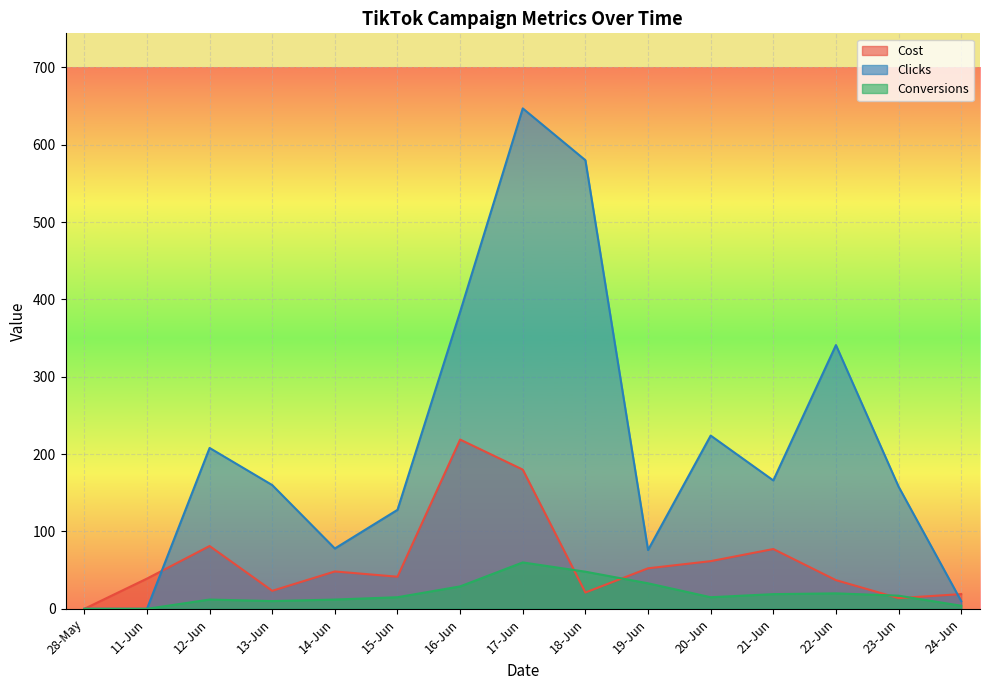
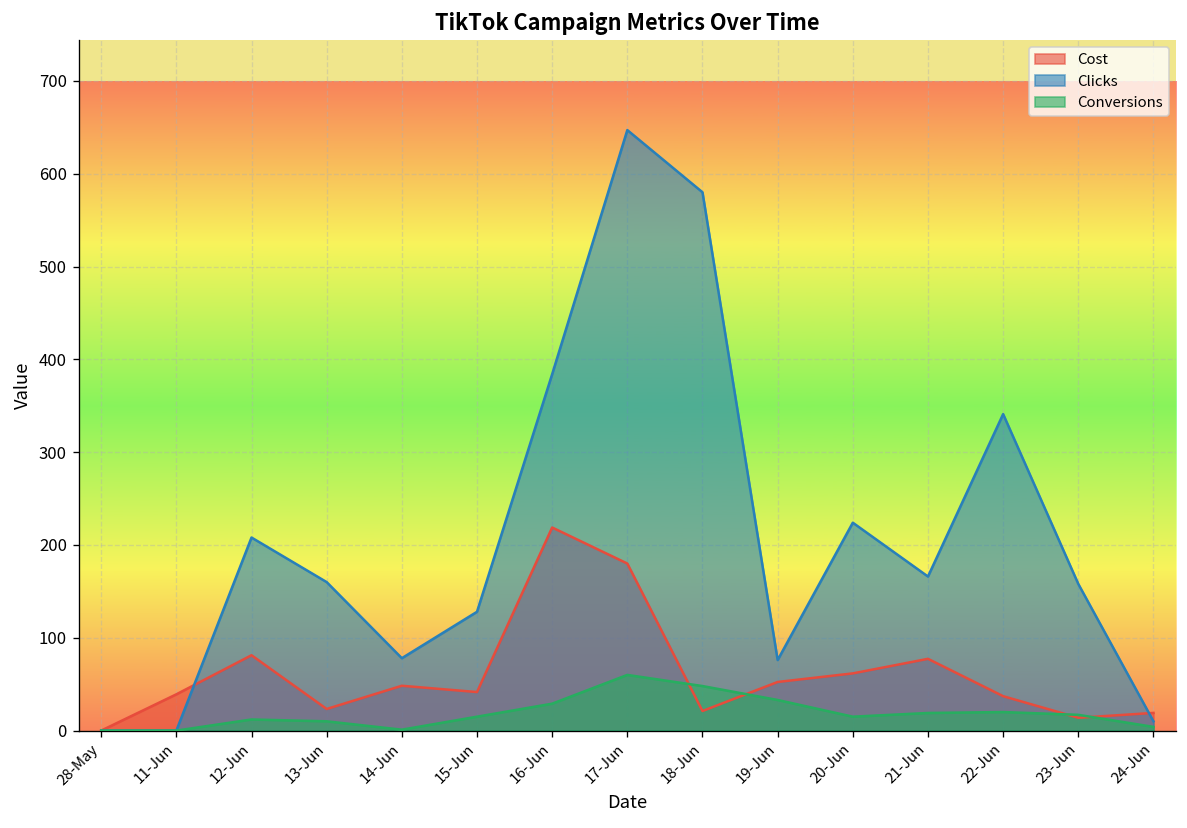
  {
    "Cost": {
      "11-Jun": 40,
      "12-Jun": 80,
      "13-Jun": 20,
      "14-Jun": 50,
      "15-Jun": 40,
      "16-Jun": 220,
      "17-Jun": 180,
      "18-Jun": 20,
      "19-Jun": 50,
      "20-Jun": 60,
      "21-Jun": 80,
      "22-Jun": 40,
      "24-Jun": 20
    },
    "Clicks": {
      "12-Jun": 210,
      "13-Jun": 160,
      "14-Jun": 80,
      "15-Jun": 130,
      "16-Jun": 380,
      "17-Jun": 650,
      "18-Jun": 580,
      "19-Jun": 80,
      "20-Jun": 220,
      "21-Jun": 170,
      "22-Jun": 340,
      "23-Jun": 160,
      "24-Jun": 10
    },
    "Conversions": {
      "12-Jun": 10,
      "13-Jun": 10,
-     "14-Jun": 10,
+     "14-Jun": 0,
      "15-Jun": 20,
      "16-Jun": 30,
      "17-Jun": 60,
      "18-Jun": 50,
      "19-Jun": 30,
      "20-Jun": 20,
      "21-Jun": 20,
      "22-Jun": 20,
      "24-Jun": 0
    }
  }
